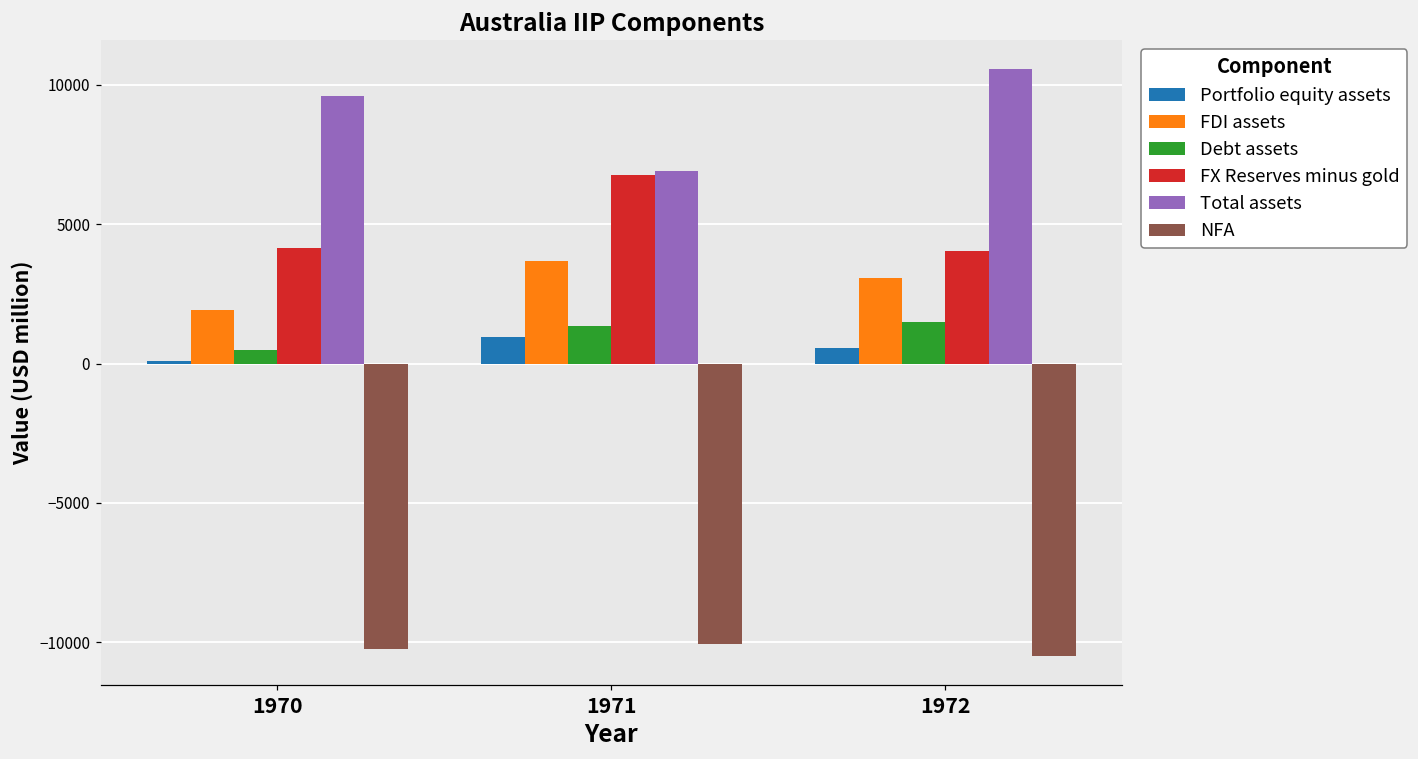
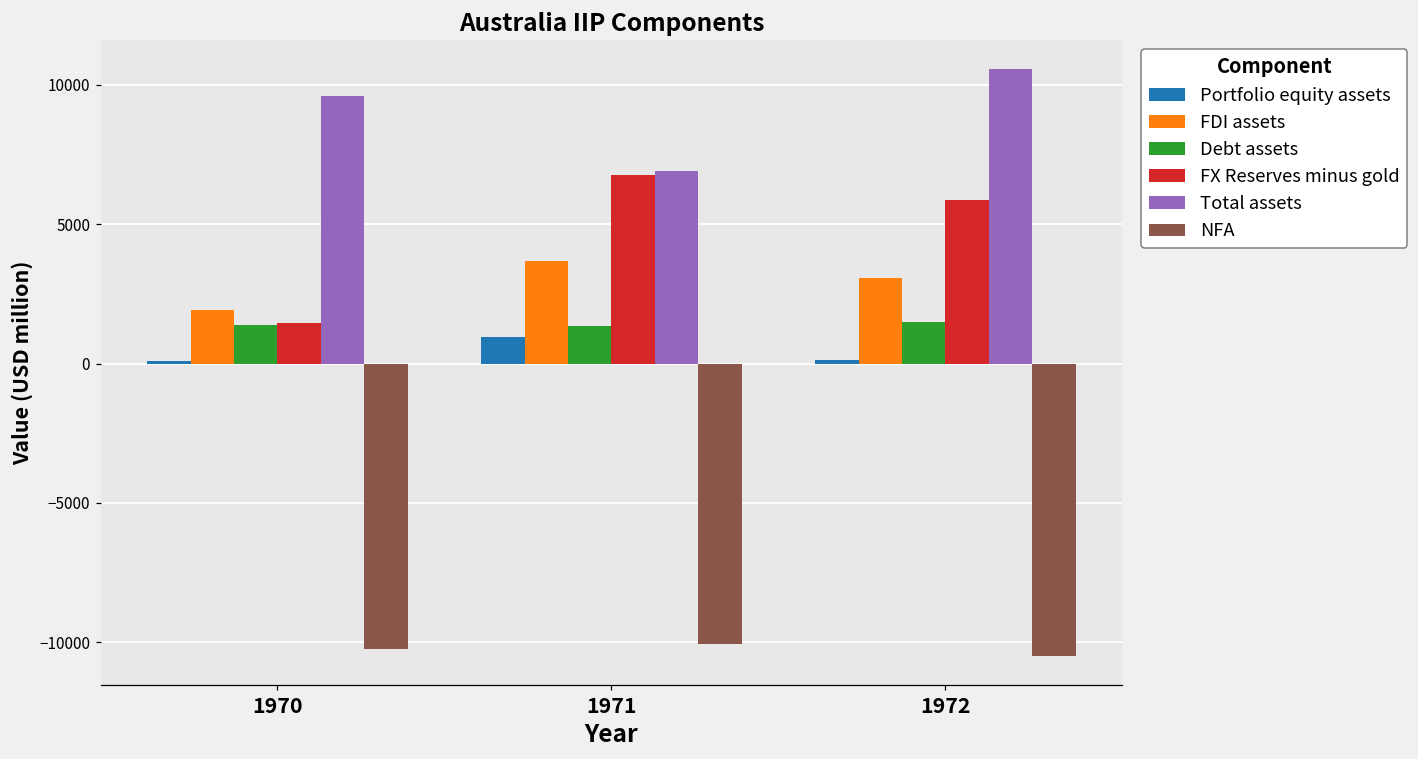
  {
    "Portfolio equity assets": {
      "1971": 900,
-     "1972": 600
+     "1972": 100
    },
    "FDI assets": {
      "1970": 1900,
      "1971": 3700,
      "1972": 3100
    },
    "Debt assets": {
-     "1970": 500,
+     "1970": 1400,
      "1971": 1400,
      "1972": 1500
    },
    "FX Reserves minus gold": {
-     "1970": 4200,
+     "1970": 1500,
      "1971": 6800,
-     "1972": 4000
+     "1972": 5900
    },
    "Total assets": {
      "1970": 9600,
      "1971": 6900,
      "1972": 10600
    },
    "NFA": {
      "1970": -10200,
      "1971": -10100,
      "1972": -10500
    }
  }
